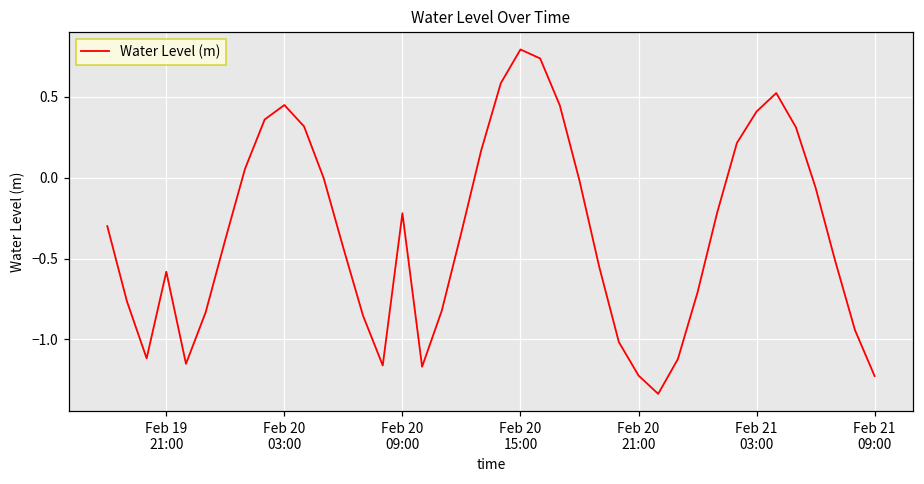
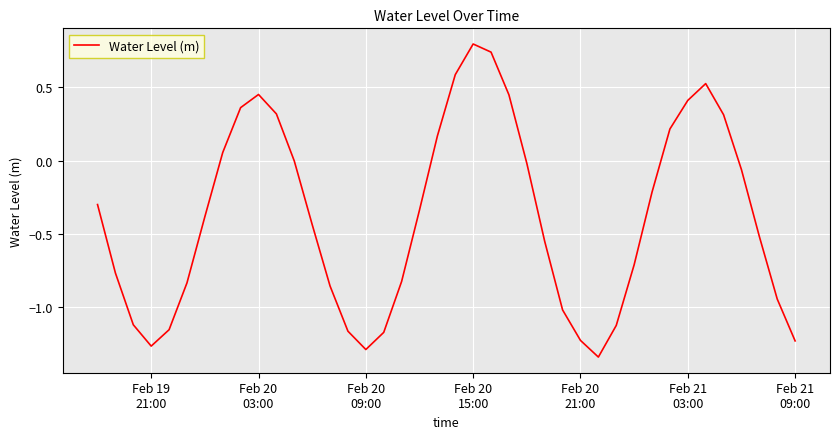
  {
-   "Feb 19 21:00": -0.58,
+   "Feb 19 21:00": -1.26,
    "Feb 20 03:00": 0.45,
-   "Feb 20 09:00": -0.22,
+   "Feb 20 09:00": -1.29,
    "Feb 20 15:00": 0.79,
    "Feb 20 21:00": -1.22,
    "Feb 21 03:00": 0.41,
    "Feb 21 09:00": -1.23
  }
